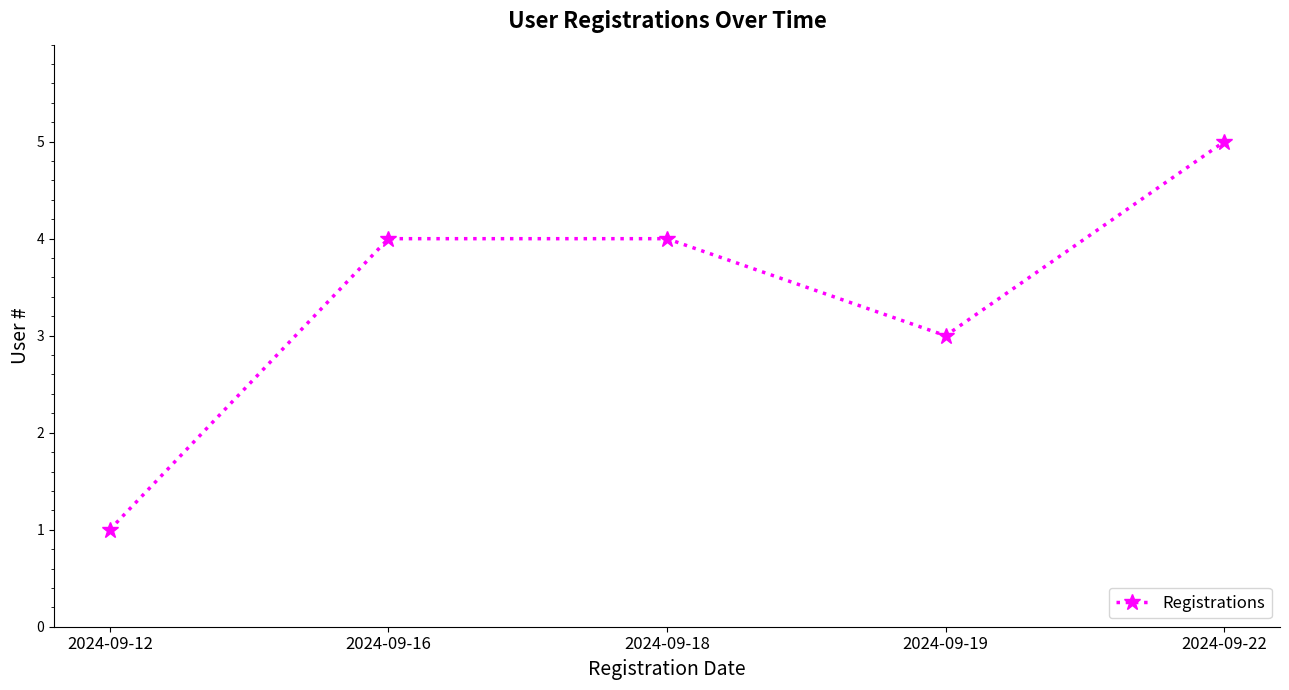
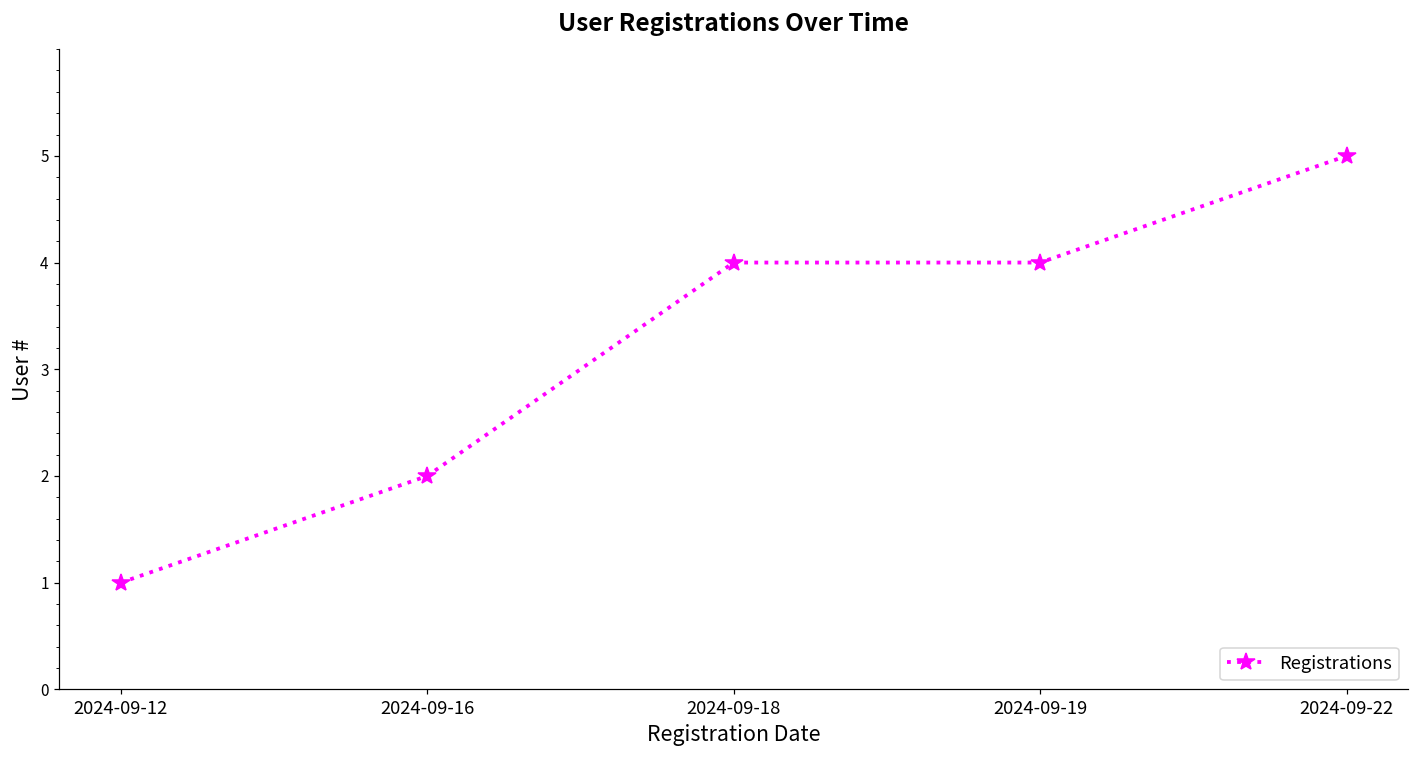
  {
    "2024-09-12": 1,
-   "2024-09-16": 4,
+   "2024-09-16": 2,
    "2024-09-18": 4,
-   "2024-09-19": 3,
+   "2024-09-19": 4,
    "2024-09-22": 5
  }
